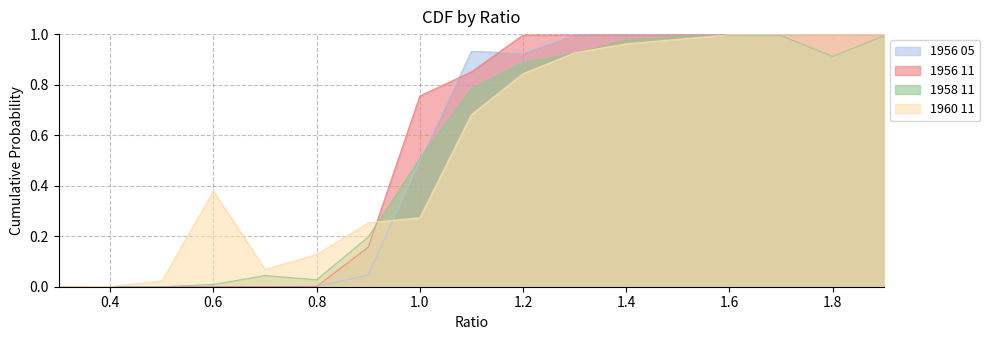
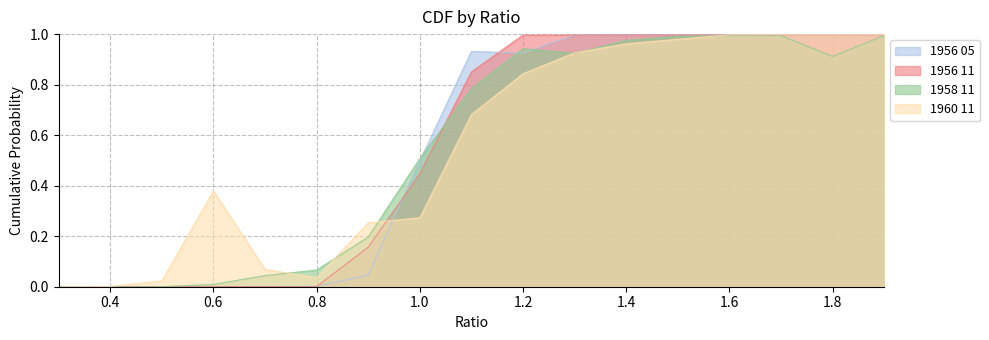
  {
    "1956 05": {
      "1.2": 0.92
    },
    "1956 11": {
-     "1.0": 0.75,
+     "1.0": 0.45,
      "1.2": 1.00
    },
    "1958 11": {
-     "0.8": 0.03,
-     "1.2": 0.89,
+     "0.8": 0.07,
+     "1.2": 0.94,
      "1.4": 0.98,
      "1.8": 0.91
    },
    "1960 11": {
      "0.6": 0.38,
-     "0.8": 0.13,
+     "0.8": 0.04,
      "1.0": 0.27,
      "1.2": 0.84,
      "1.4": 0.96
    }
  }
